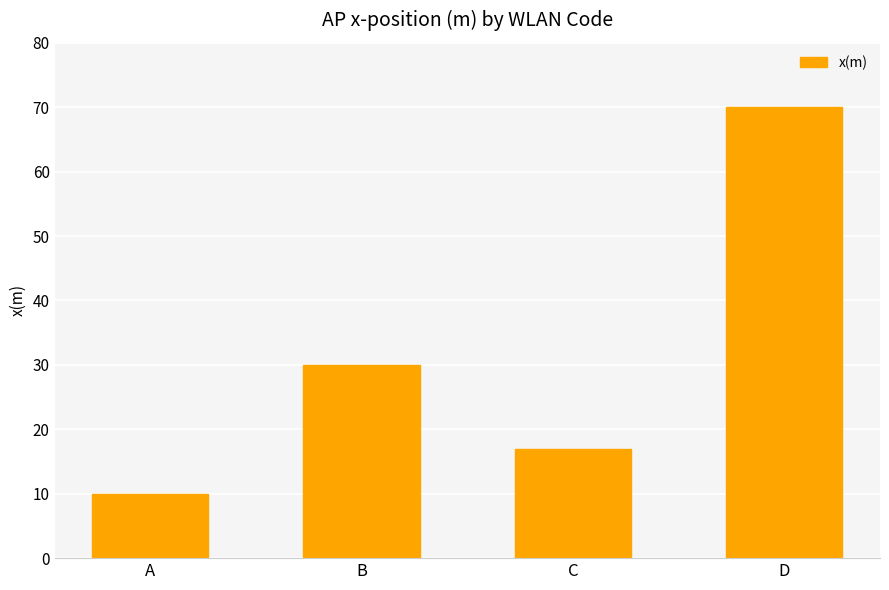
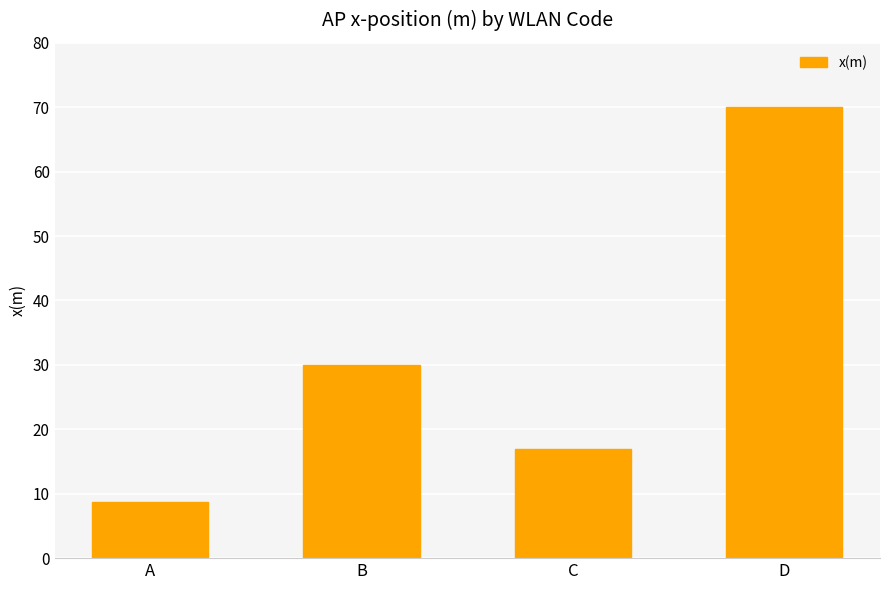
  {
-   "A": 10,
+   "A": 9,
    "B": 30,
    "C": 17,
    "D": 70
  }
